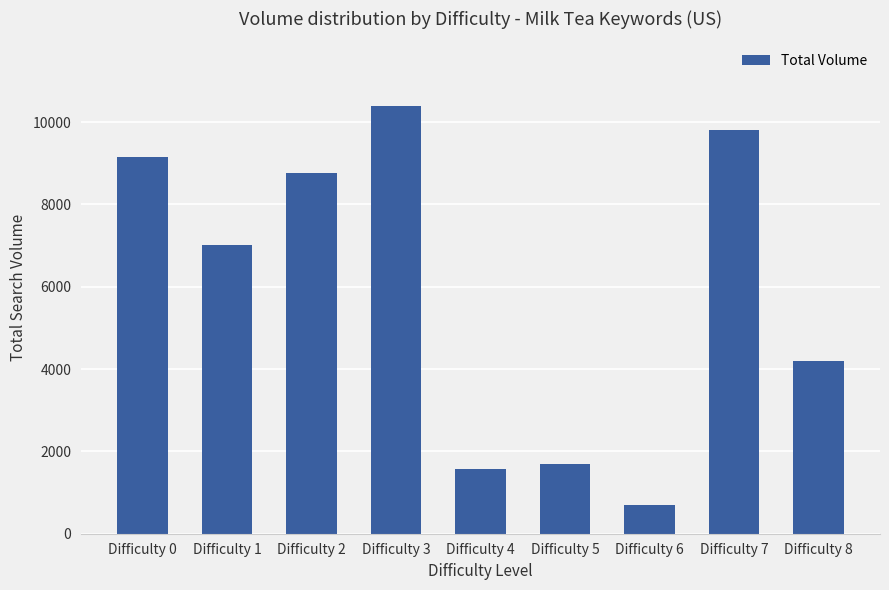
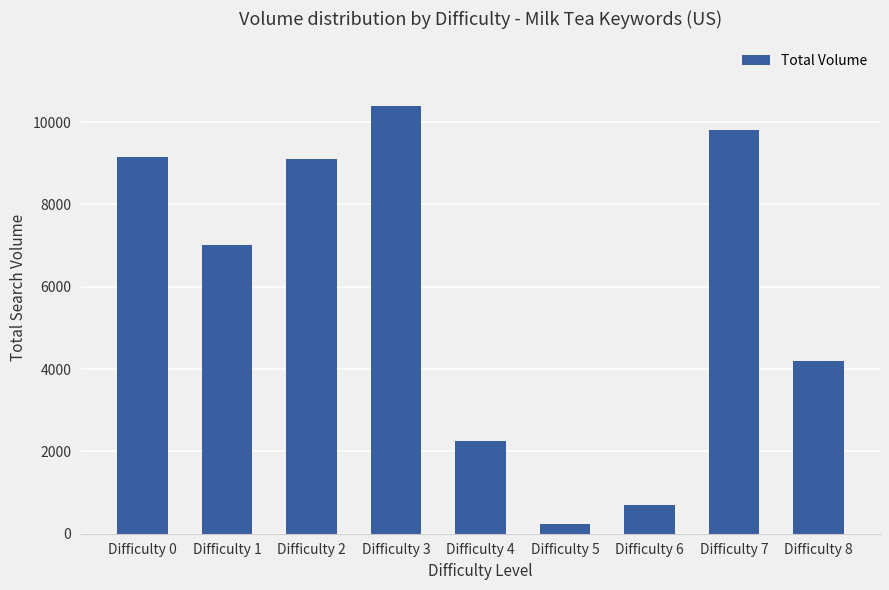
  {
    "Difficulty 0": 9100,
    "Difficulty 1": 7000,
-   "Difficulty 2": 8800,
+   "Difficulty 2": 9100,
    "Difficulty 3": 10400,
-   "Difficulty 4": 1600,
-   "Difficulty 5": 1700,
+   "Difficulty 4": 2300,
+   "Difficulty 5": 200,
    "Difficulty 6": 700,
    "Difficulty 7": 9800,
    "Difficulty 8": 4200
  }
